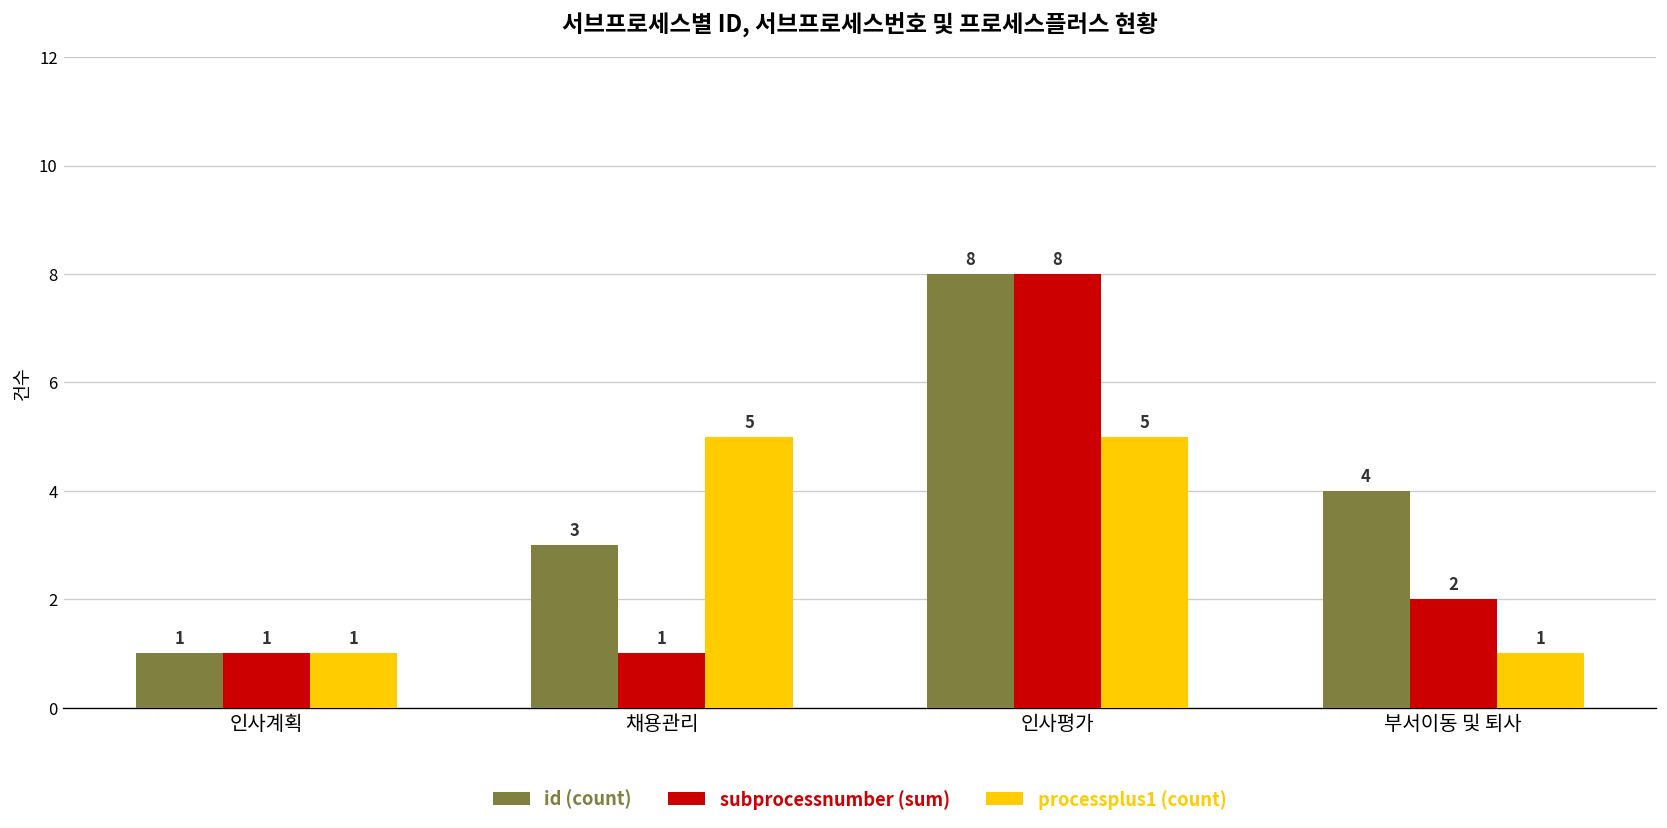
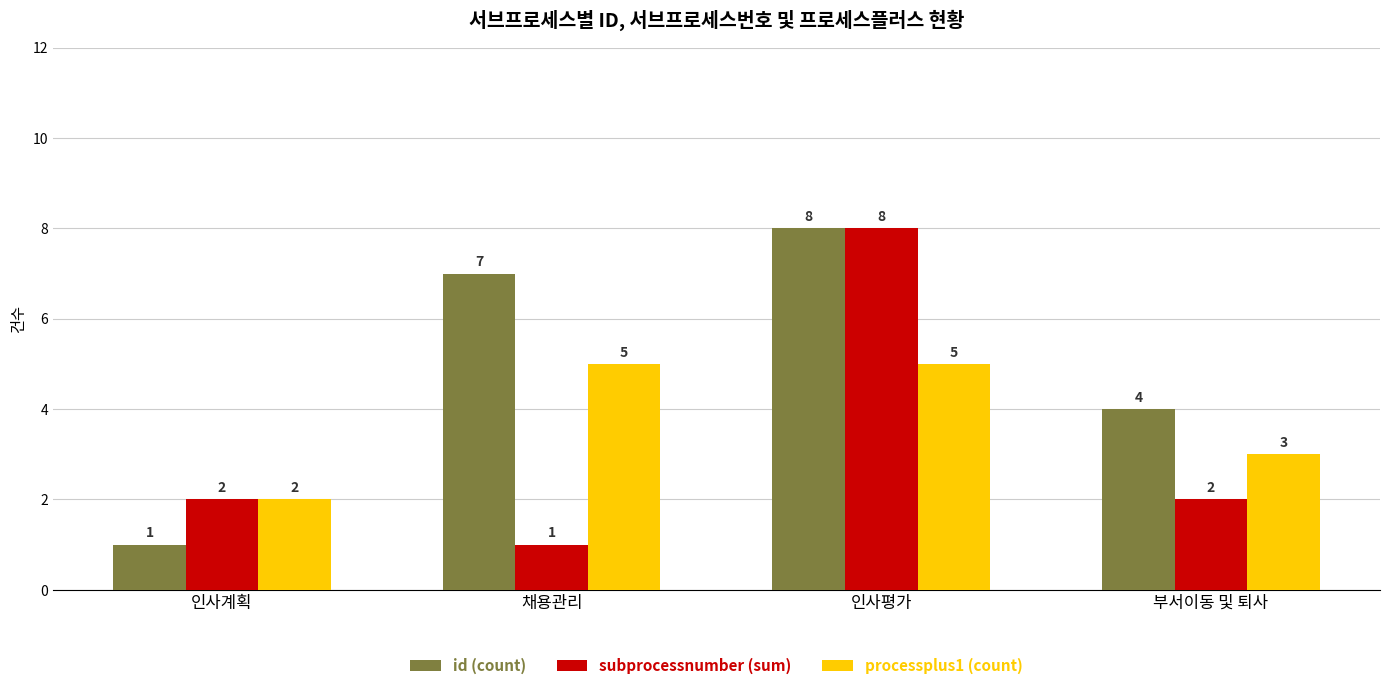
  {
    "id (count)": {
      "인사계획": 1,
-     "채용관리": 3,
+     "채용관리": 7,
      "인사평가": 8,
      "부서이동 및 퇴사": 4
    },
    "subprocessnumber (sum)": {
-     "인사계획": 1,
+     "인사계획": 2,
      "채용관리": 1,
      "인사평가": 8,
      "부서이동 및 퇴사": 2
    },
    "processplus1 (count)": {
-     "인사계획": 1,
+     "인사계획": 2,
      "채용관리": 5,
      "인사평가": 5,
-     "부서이동 및 퇴사": 1
+     "부서이동 및 퇴사": 3
    }
  }
